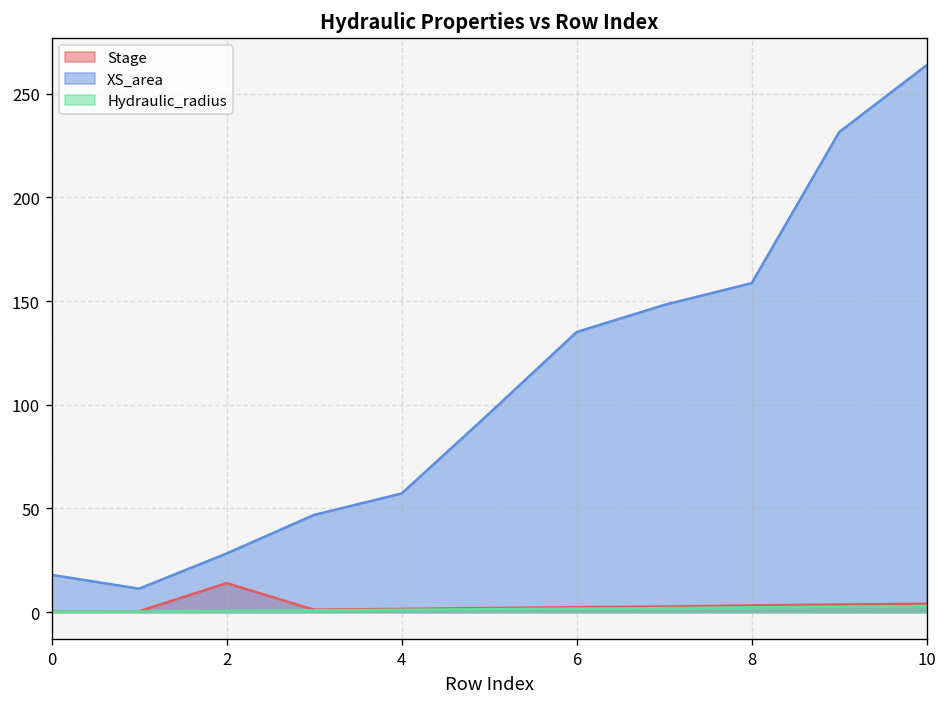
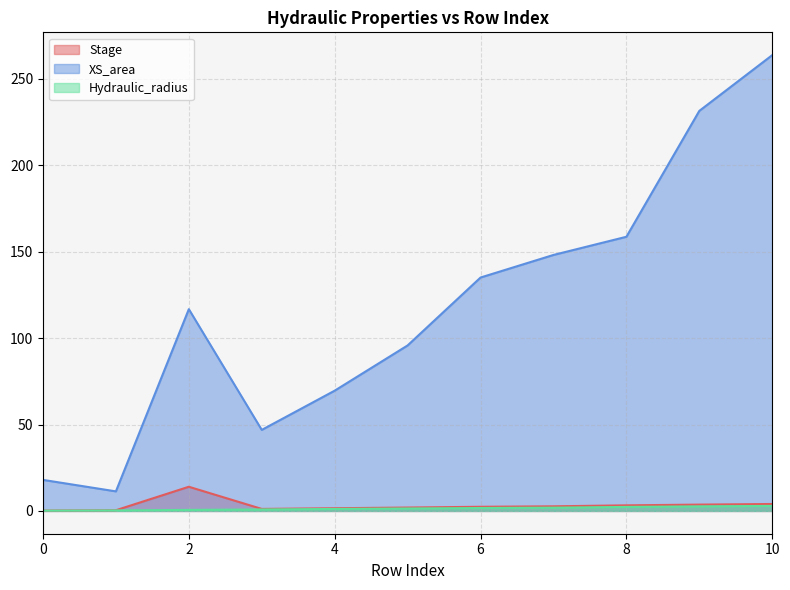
  {
    "Stage": {
      "2": 14
    },
    "XS_area": {
      "0": 18,
-     "2": 28,
-     "4": 57,
+     "2": 117,
+     "4": 70,
      "6": 135,
      "8": 159,
      "10": 264
    },
    "Hydraulic_radius": {
      "2": 1
    }
  }
